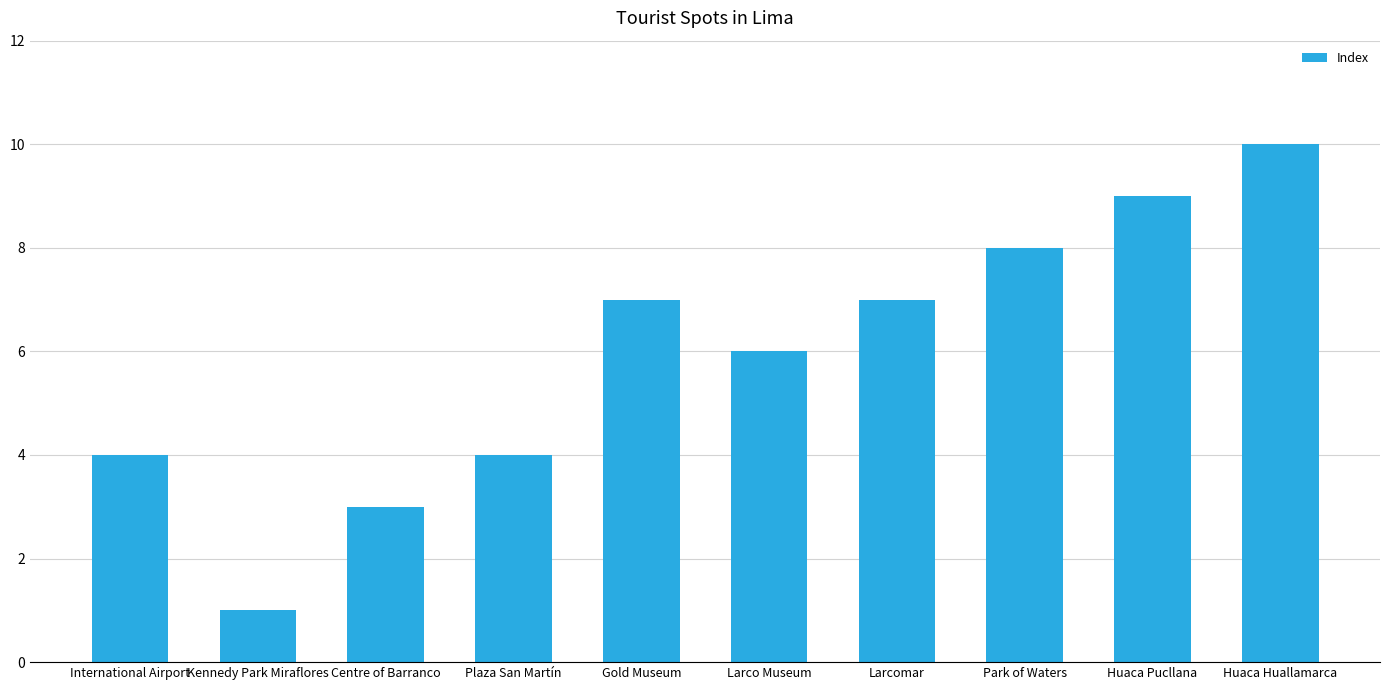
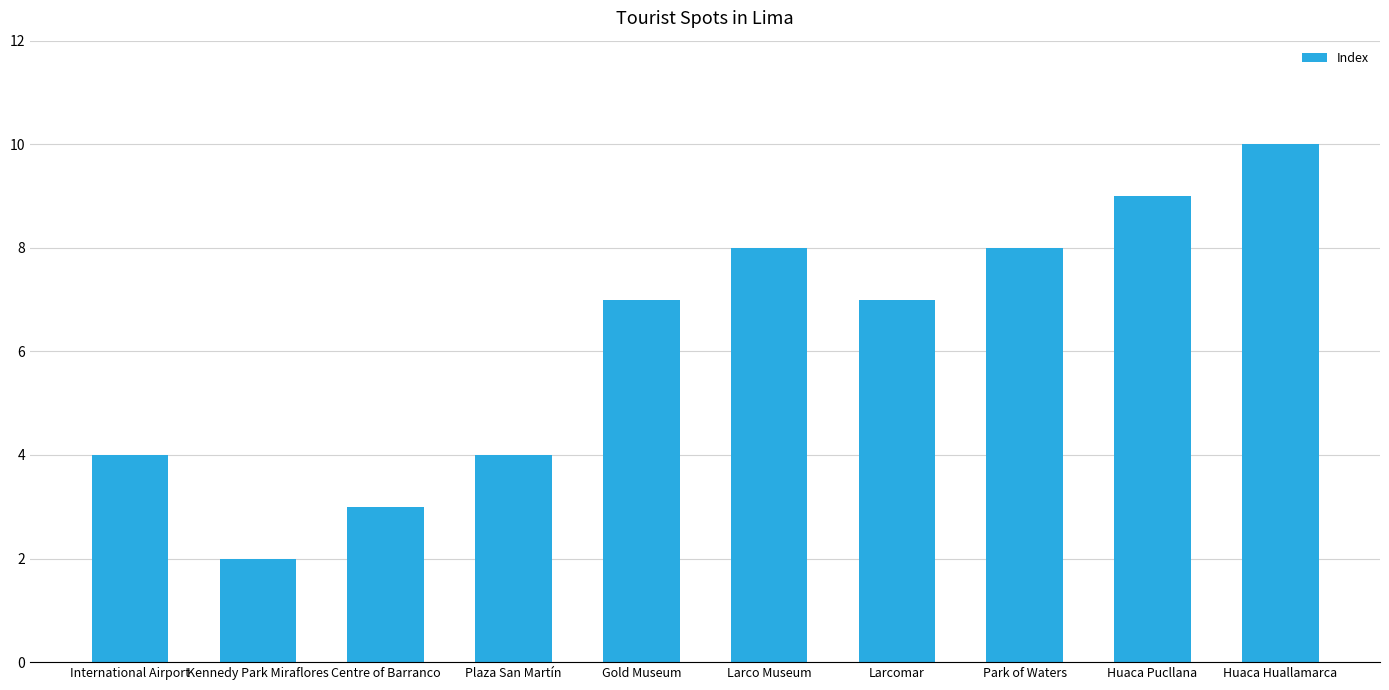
  {
    "International Airport": 4,
-   "Kennedy Park Miraflores": 1,
+   "Kennedy Park Miraflores": 2,
    "Centre of Barranco": 3,
    "Plaza San Martín": 4,
    "Gold Museum": 7,
-   "Larco Museum": 6,
+   "Larco Museum": 8,
    "Larcomar": 7,
    "Park of Waters": 8,
    "Huaca Pucllana": 9,
    "Huaca Huallamarca": 10
  }
